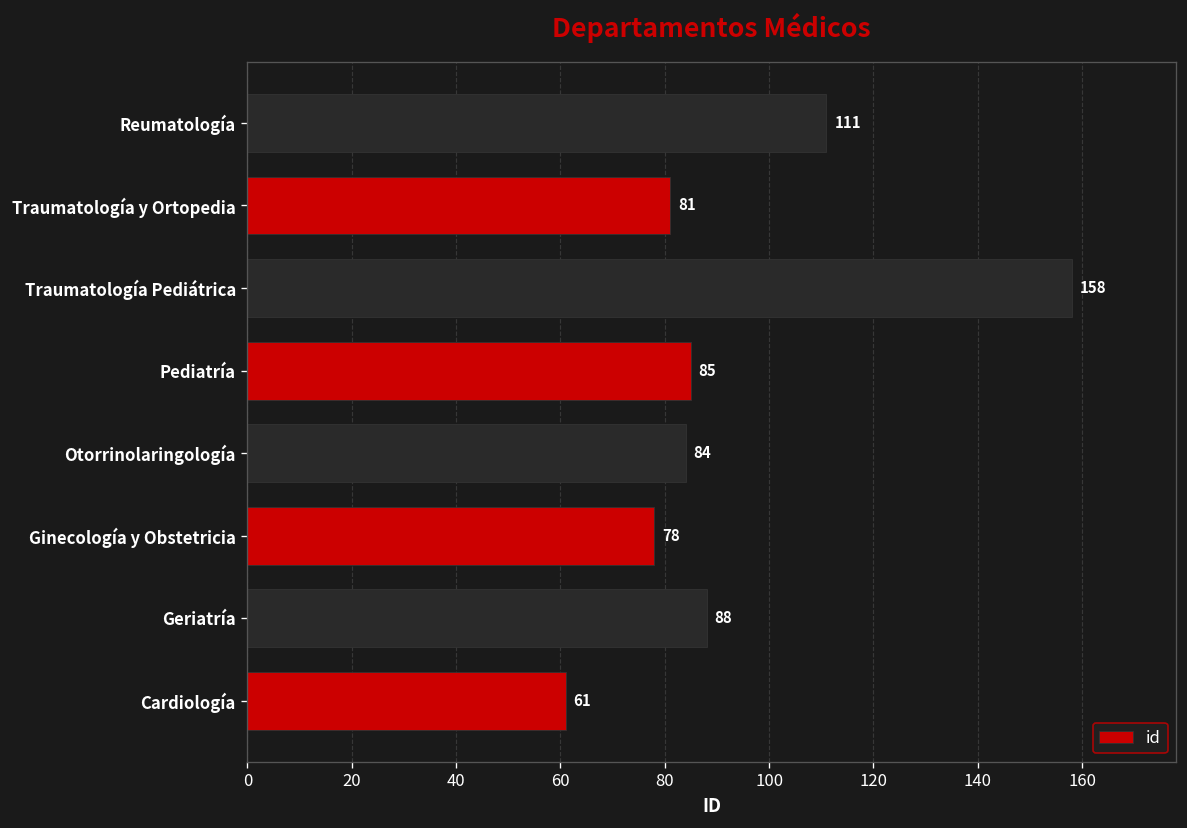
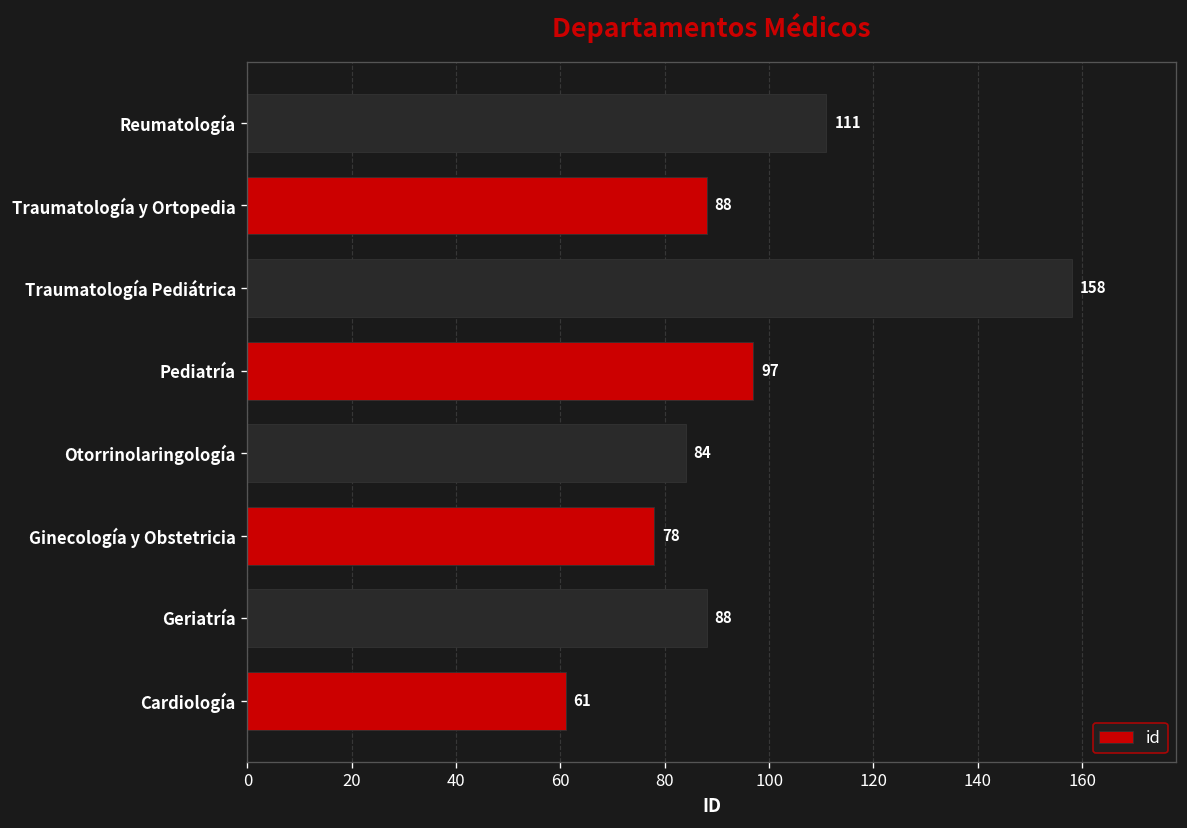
  {
    "Reumatología": 111,
-   "Traumatología y Ortopedia": 81,
+   "Traumatología y Ortopedia": 88,
    "Traumatología Pediátrica": 158,
-   "Pediatría": 85,
+   "Pediatría": 97,
    "Otorrinolaringología": 84,
    "Ginecología y Obstetricia": 78,
    "Geriatría": 88,
    "Cardiología": 61
  }
